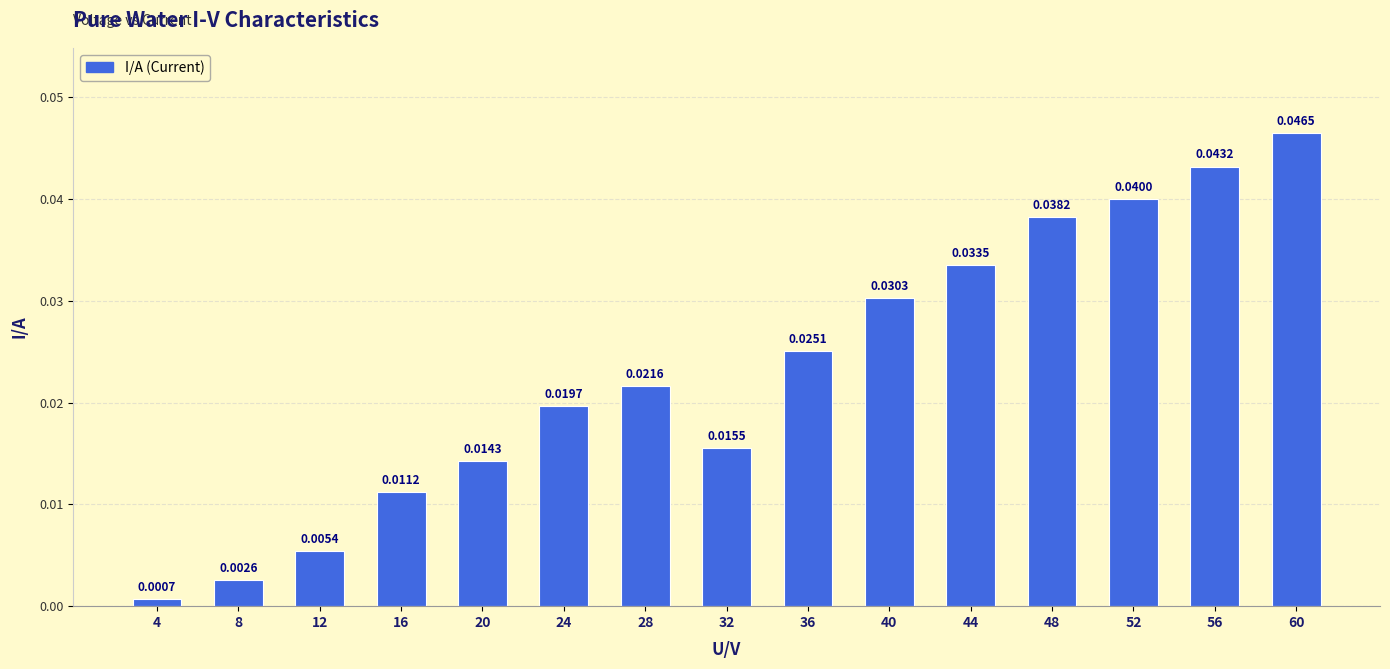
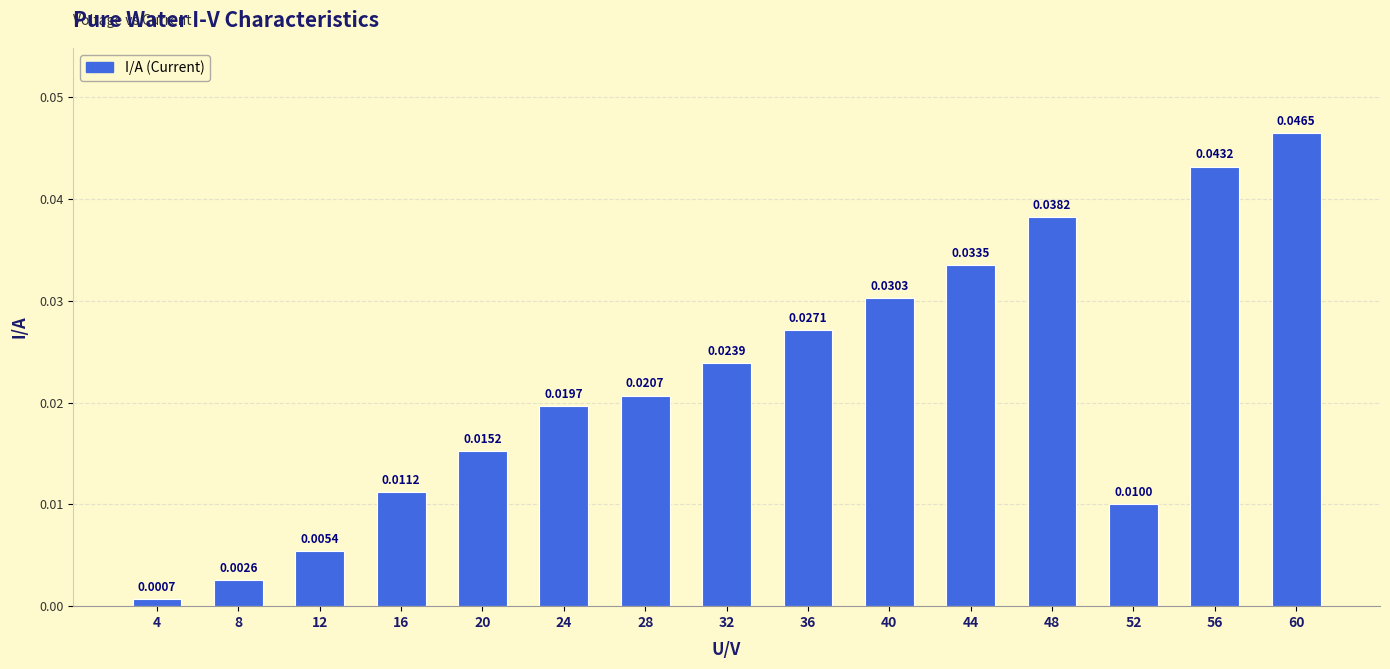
  {
    "4": 0.0007,
    "8": 0.0026,
    "12": 0.0054,
    "16": 0.0112,
-   "20": 0.0143,
+   "20": 0.0152,
    "24": 0.0197,
-   "28": 0.0216,
-   "32": 0.0155,
-   "36": 0.0251,
+   "28": 0.0207,
+   "32": 0.0239,
+   "36": 0.0271,
    "40": 0.0303,
    "44": 0.0335,
    "48": 0.0382,
-   "52": 0.0400,
+   "52": 0.0100,
    "56": 0.0432,
    "60": 0.0465
  }
